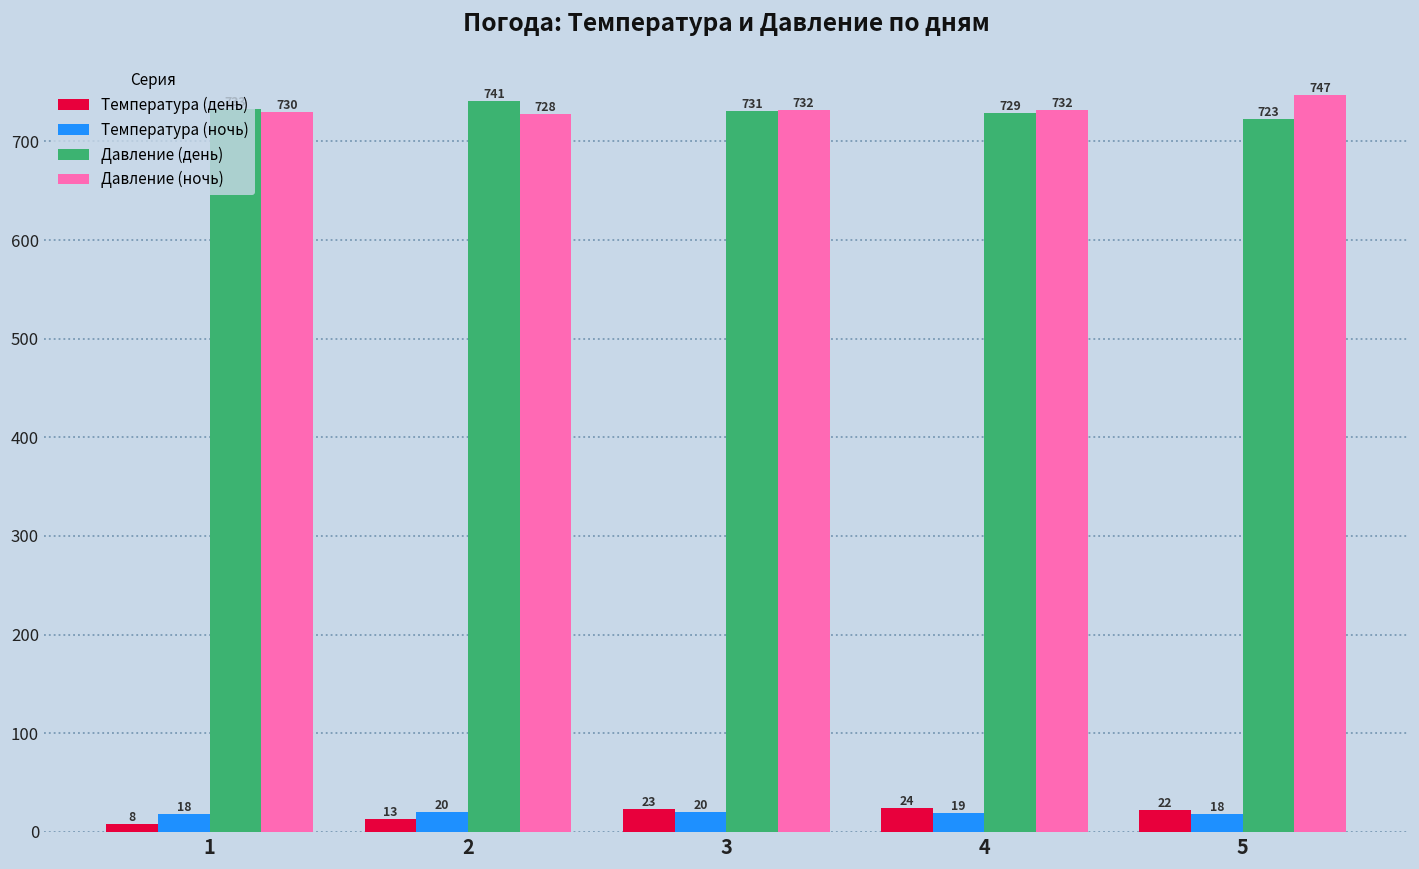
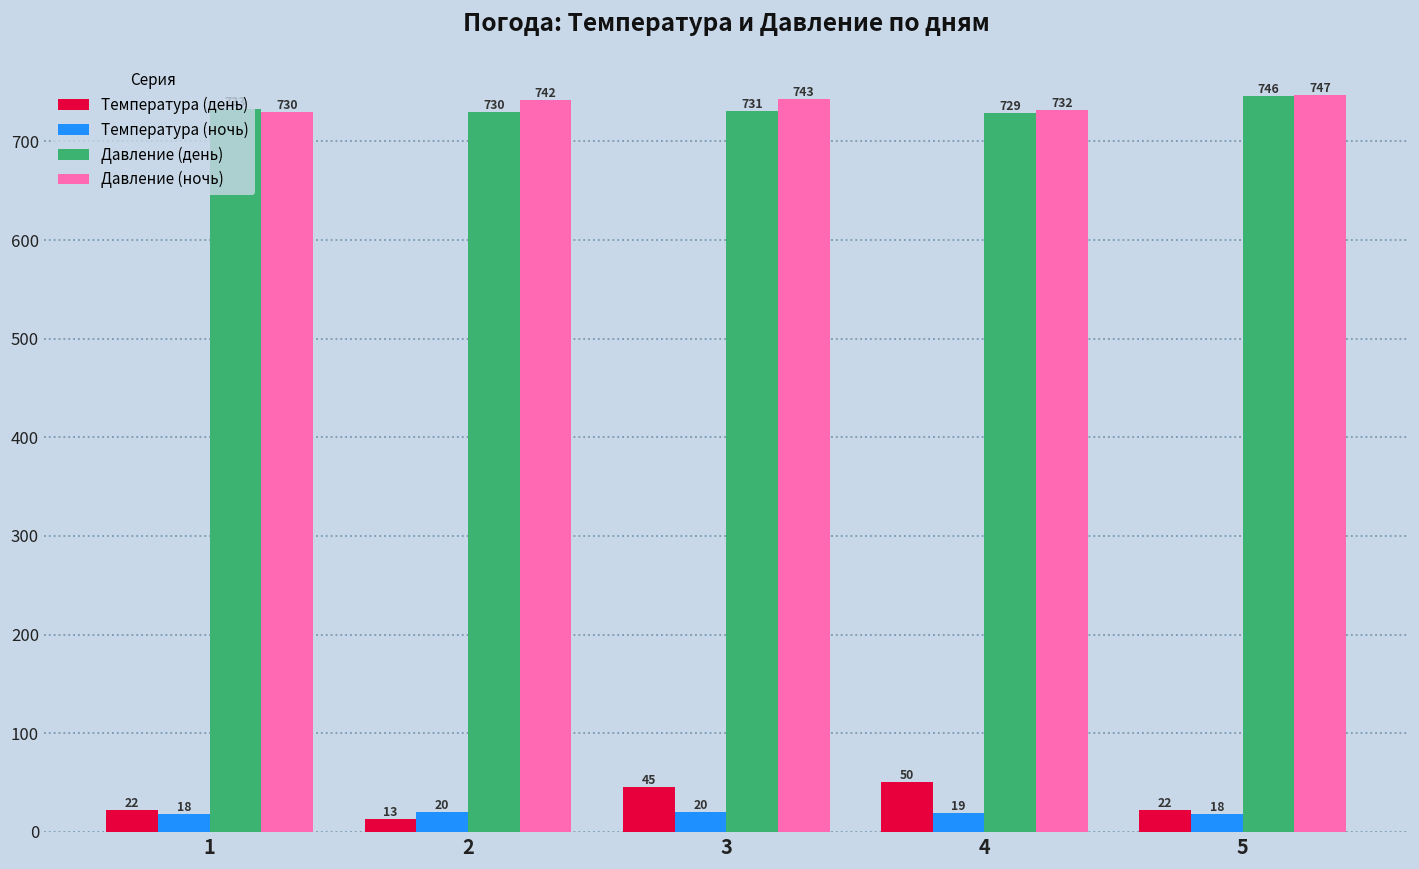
  {
    "Температура (день)": {
-     "1": 8,
+     "1": 22,
      "2": 13,
-     "3": 23,
-     "4": 24,
+     "3": 45,
+     "4": 50,
      "5": 22
    },
    "Температура (ночь)": {
      "1": 18,
      "2": 20,
      "3": 20,
      "4": 19,
      "5": 18
    },
    "Давление (день)": {
-     "2": 741,
+     "2": 730,
      "3": 731,
      "4": 729,
-     "5": 723
+     "5": 746
    },
    "Давление (ночь)": {
      "1": 730,
-     "2": 728,
-     "3": 732,
+     "2": 742,
+     "3": 743,
      "4": 732,
      "5": 747
    }
  }
